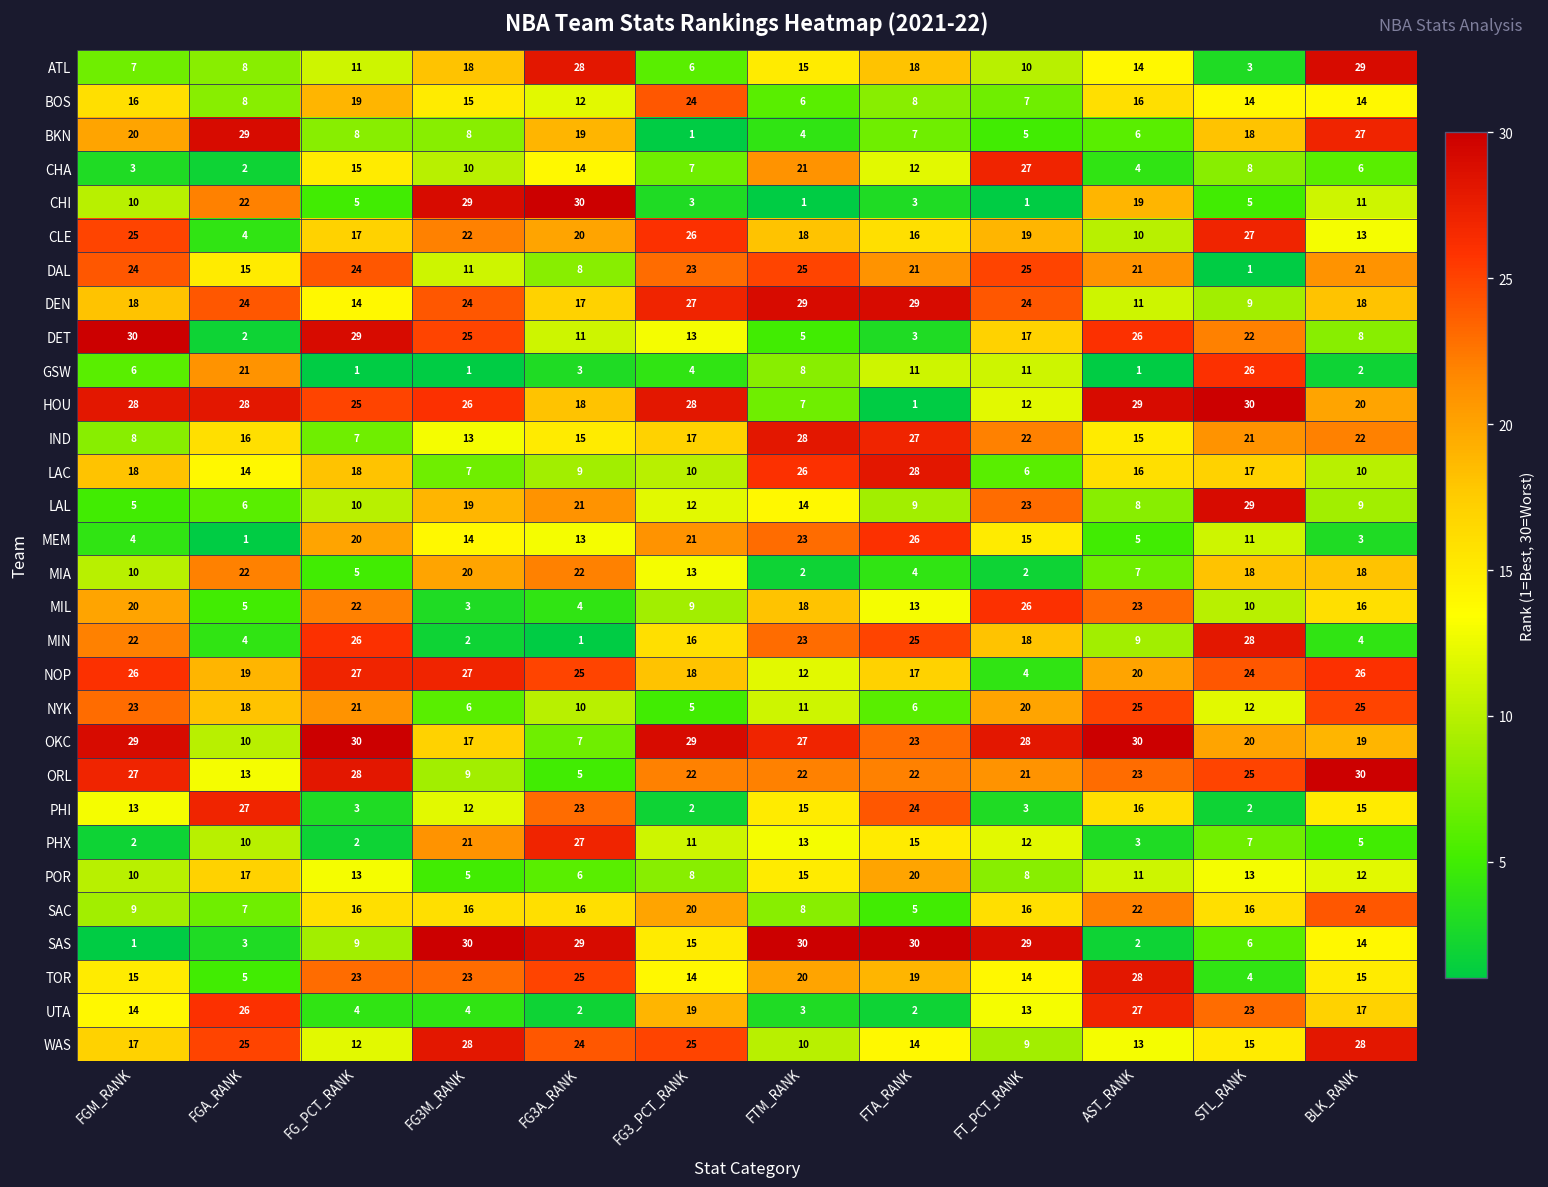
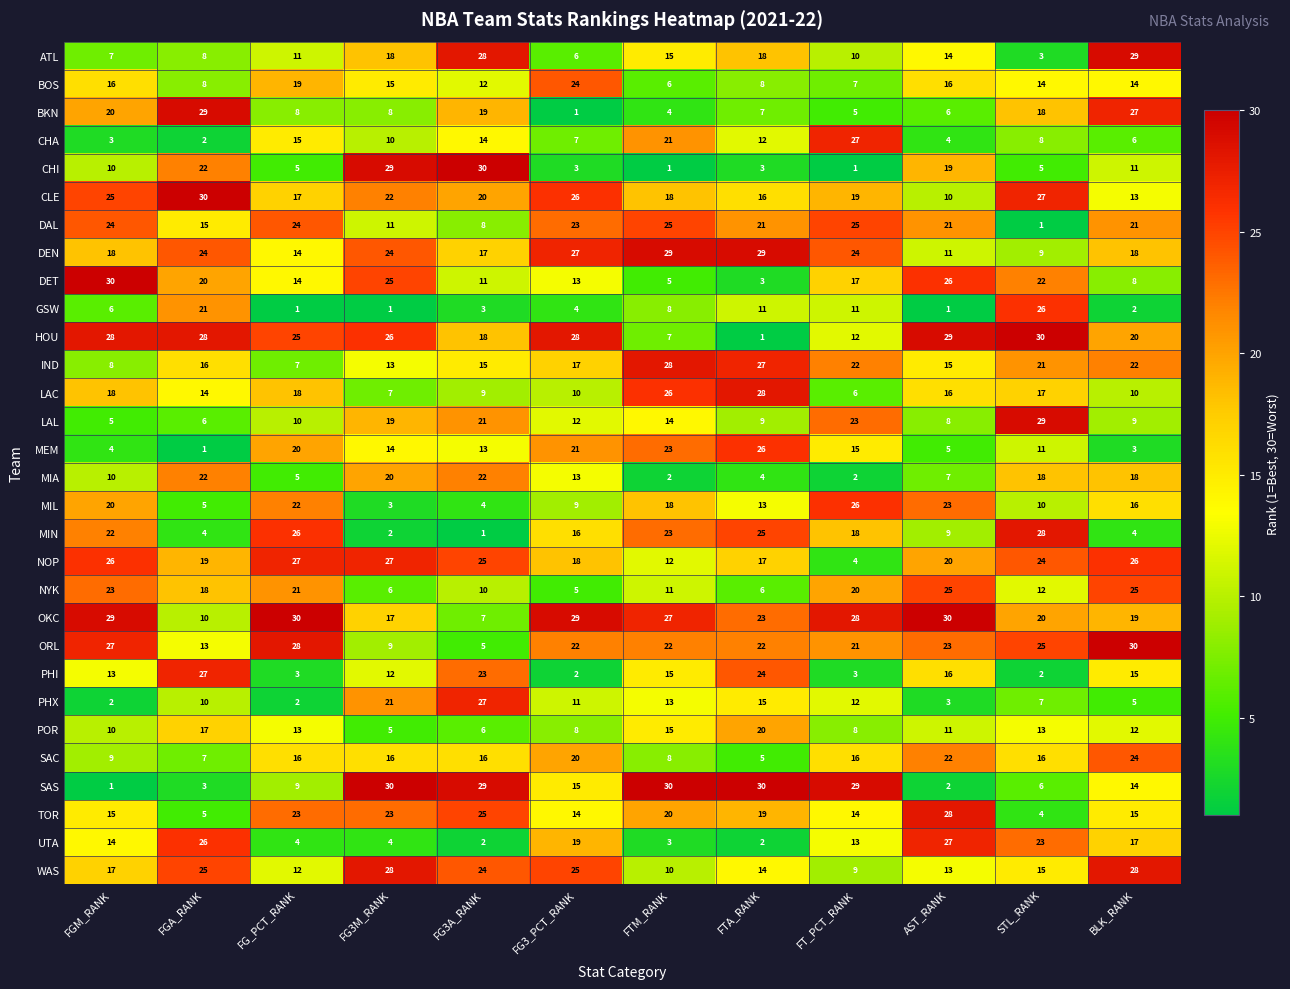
  {
    "CLE": {
      "FGM_RANK": 25,
-     "FGA_RANK": 4,
+     "FGA_RANK": 30,
      "FG_PCT_RANK": 17,
      "FG3M_RANK": 22,
      "FG3A_RANK": 20,
      "FG3_PCT_RANK": 26,
      "FTM_RANK": 18,
      "FTA_RANK": 16,
      "FT_PCT_RANK": 19,
      "AST_RANK": 10,
      "STL_RANK": 27,
      "BLK_RANK": 13
    },
    "DET": {
      "FGM_RANK": 30,
-     "FGA_RANK": 2,
-     "FG_PCT_RANK": 29,
+     "FGA_RANK": 20,
+     "FG_PCT_RANK": 14,
      "FG3M_RANK": 25,
      "FG3A_RANK": 11,
      "FG3_PCT_RANK": 13,
      "FTM_RANK": 5,
      "FTA_RANK": 3,
      "FT_PCT_RANK": 17,
      "AST_RANK": 26,
      "STL_RANK": 22,
      "BLK_RANK": 8
    }
  }
